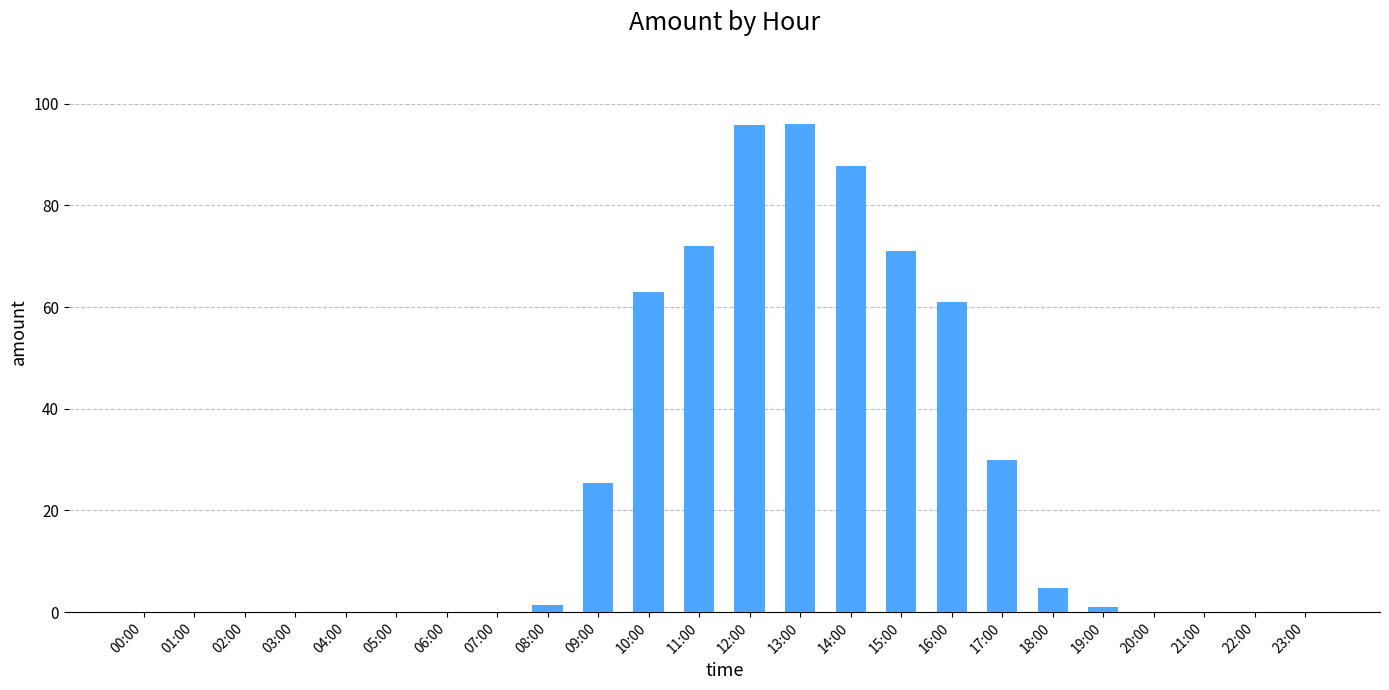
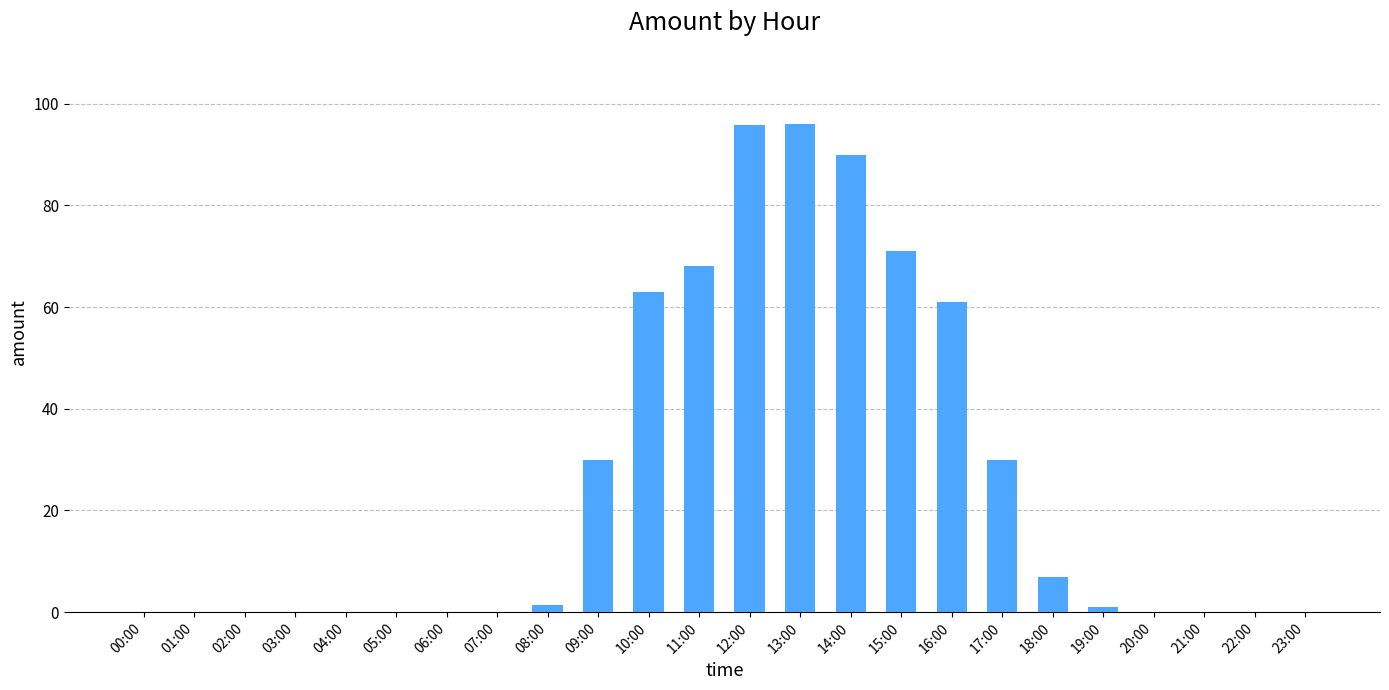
  {
    "00:00": 0,
    "01:00": 0,
    "02:00": 0,
    "03:00": 0,
    "04:00": 0,
    "05:00": 0,
    "06:00": 0,
    "07:00": 0,
    "08:00": 1,
-   "09:00": 25,
+   "09:00": 30,
    "10:00": 63,
-   "11:00": 72,
+   "11:00": 68,
    "12:00": 96,
    "13:00": 96,
-   "14:00": 88,
+   "14:00": 90,
    "15:00": 71,
    "16:00": 61,
    "17:00": 30,
-   "18:00": 5,
+   "18:00": 7,
    "19:00": 1,
    "20:00": 0,
    "21:00": 0,
    "22:00": 0,
    "23:00": 0
  }
